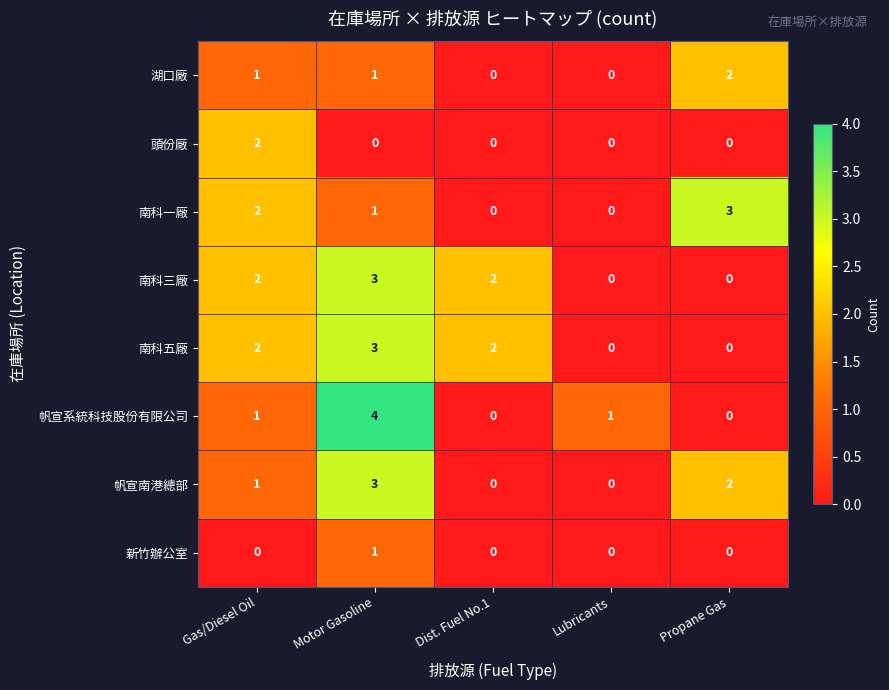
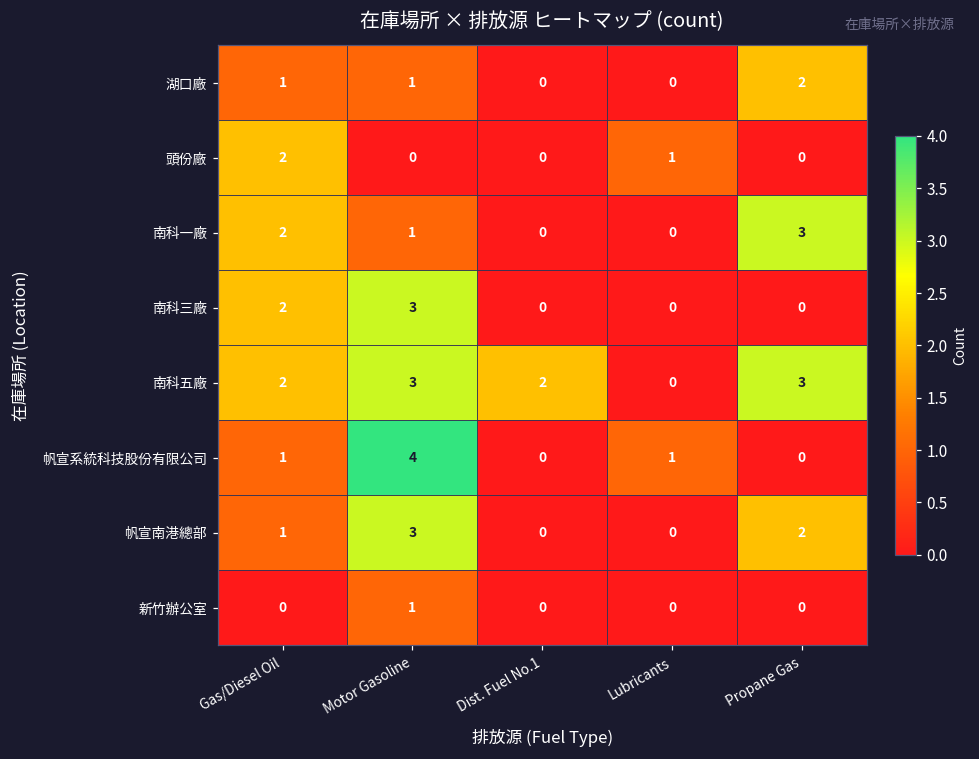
  {
    "湖口廠": {
      "Gas/Diesel Oil": 1,
      "Motor Gasoline": 1,
      "Dist. Fuel No.1": 0,
      "Lubricants": 0,
      "Propane Gas": 2
    },
    "頭份廠": {
      "Gas/Diesel Oil": 2,
      "Motor Gasoline": 0,
      "Dist. Fuel No.1": 0,
-     "Lubricants": 0,
+     "Lubricants": 1,
      "Propane Gas": 0
    },
    "南科一廠": {
      "Gas/Diesel Oil": 2,
      "Motor Gasoline": 1,
      "Dist. Fuel No.1": 0,
      "Lubricants": 0,
      "Propane Gas": 3
    },
    "南科三廠": {
      "Gas/Diesel Oil": 2,
      "Motor Gasoline": 3,
-     "Dist. Fuel No.1": 2,
+     "Dist. Fuel No.1": 0,
      "Lubricants": 0,
      "Propane Gas": 0
    },
    "南科五廠": {
      "Gas/Diesel Oil": 2,
      "Motor Gasoline": 3,
      "Dist. Fuel No.1": 2,
      "Lubricants": 0,
-     "Propane Gas": 0
+     "Propane Gas": 3
    },
    "帆宣系統科技股份有限公司": {
      "Gas/Diesel Oil": 1,
      "Motor Gasoline": 4,
      "Dist. Fuel No.1": 0,
      "Lubricants": 1,
      "Propane Gas": 0
    },
    "帆宣南港總部": {
      "Gas/Diesel Oil": 1,
      "Motor Gasoline": 3,
      "Dist. Fuel No.1": 0,
      "Lubricants": 0,
      "Propane Gas": 2
    },
    "新竹辦公室": {
      "Gas/Diesel Oil": 0,
      "Motor Gasoline": 1,
      "Dist. Fuel No.1": 0,
      "Lubricants": 0,
      "Propane Gas": 0
    }
  }
